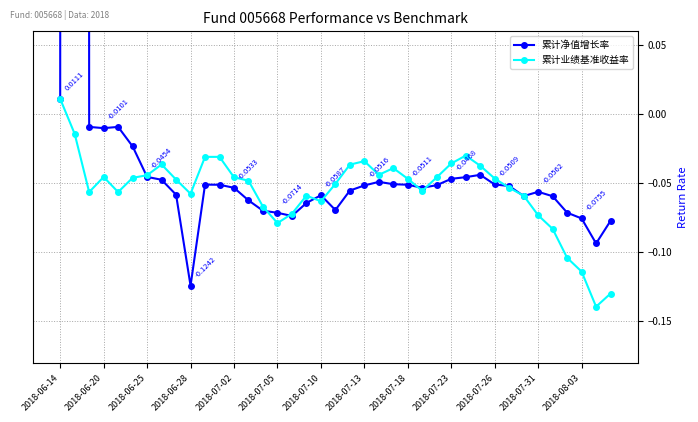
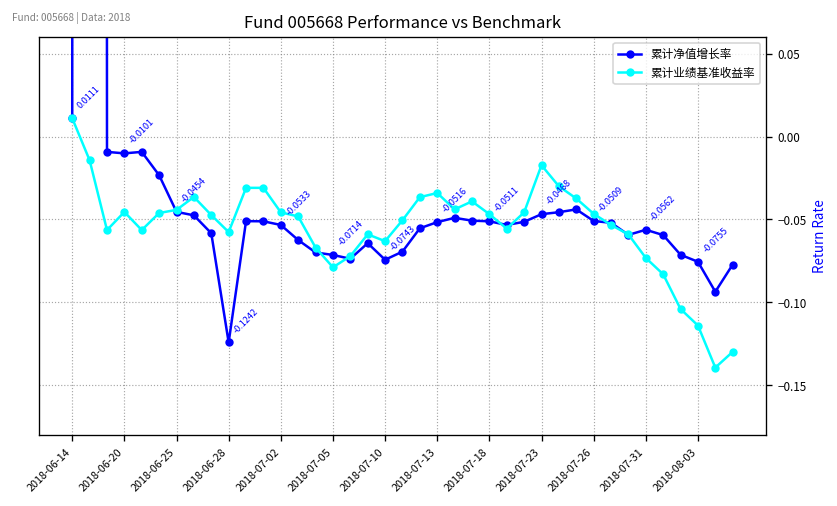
  {
    "累计净值增长率": {
      "2018-06-20": -0.0101,
      "2018-06-28": -0.1242,
      "2018-07-05": -0.0714,
-     "2018-07-10": -0.0587,
+     "2018-07-10": -0.0743,
      "2018-07-18": -0.0511,
      "2018-07-26": -0.0509,
      "2018-07-31": -0.0562,
      "2018-08-03": -0.0755
    },
    "累计业绩基准收益率": {
      "2018-06-20": -0.045,
      "2018-06-28": -0.058,
      "2018-07-02": -0.046,
      "2018-07-05": -0.079,
      "2018-07-10": -0.063,
      "2018-07-13": -0.034,
      "2018-07-18": -0.047,
-     "2018-07-23": -0.036,
+     "2018-07-23": -0.017,
      "2018-07-31": -0.073,
      "2018-08-03": -0.114
    }
  }
